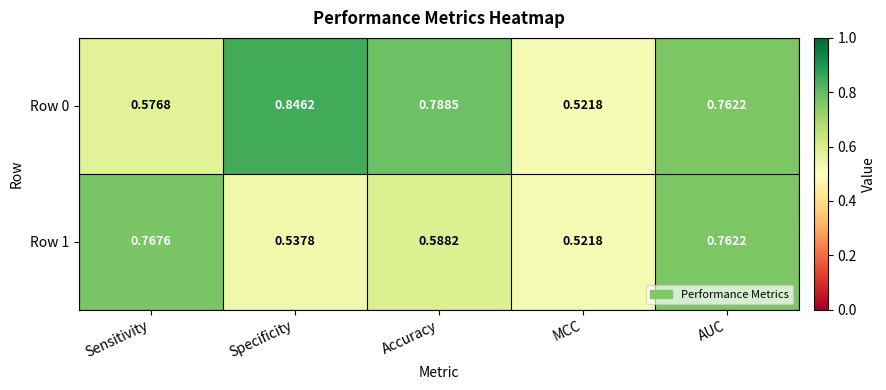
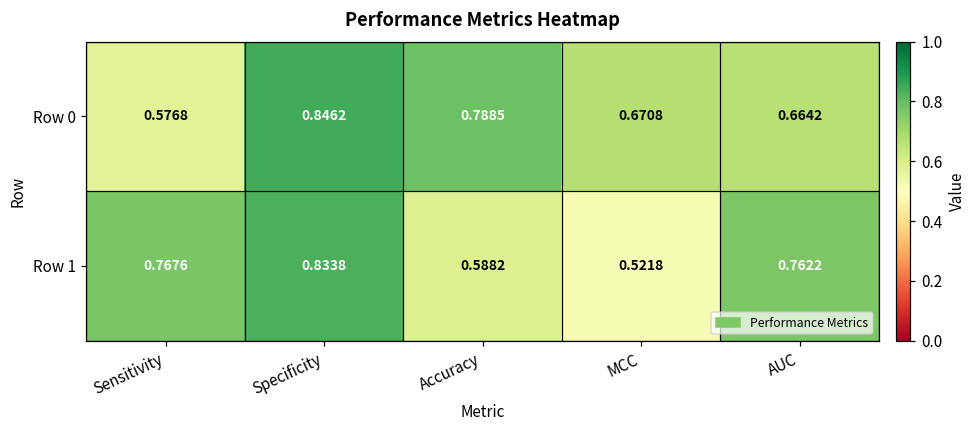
  {
    "Row 0": {
      "Sensitivity": 0.5768,
      "Specificity": 0.8462,
      "Accuracy": 0.7885,
-     "MCC": 0.5218,
-     "AUC": 0.7622
+     "MCC": 0.6708,
+     "AUC": 0.6642
    },
    "Row 1": {
      "Sensitivity": 0.7676,
-     "Specificity": 0.5378,
+     "Specificity": 0.8338,
      "Accuracy": 0.5882,
      "MCC": 0.5218,
      "AUC": 0.7622
    }
  }
